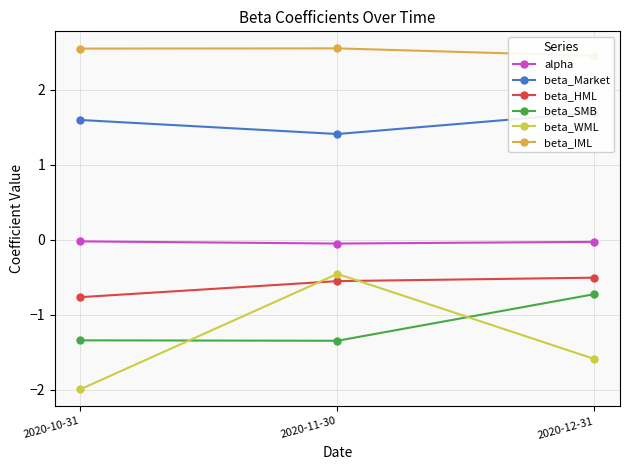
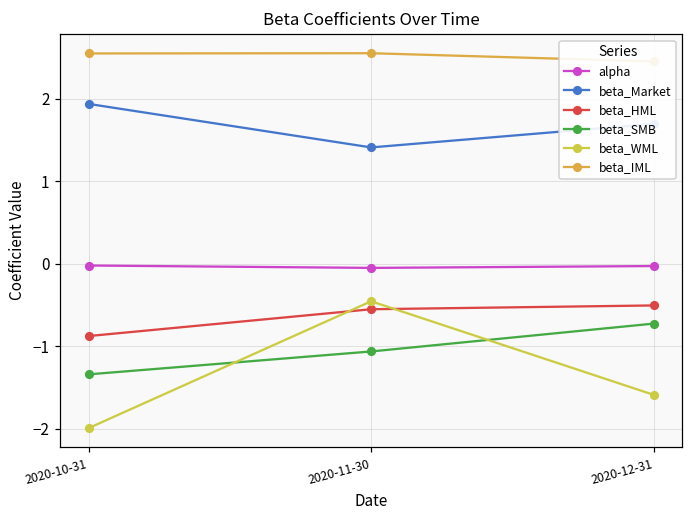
  {
    "alpha": {
      "2020-10-31": 0.0,
      "2020-11-30": -0.1,
      "2020-12-31": 0.0
    },
    "beta_Market": {
-     "2020-10-31": 1.6,
+     "2020-10-31": 1.9,
      "2020-11-30": 1.4
    },
    "beta_HML": {
-     "2020-10-31": -0.8,
+     "2020-10-31": -0.9,
      "2020-11-30": -0.6,
      "2020-12-31": -0.5
    },
    "beta_SMB": {
      "2020-10-31": -1.3,
-     "2020-11-30": -1.3,
+     "2020-11-30": -1.1,
      "2020-12-31": -0.7
    }
  }
